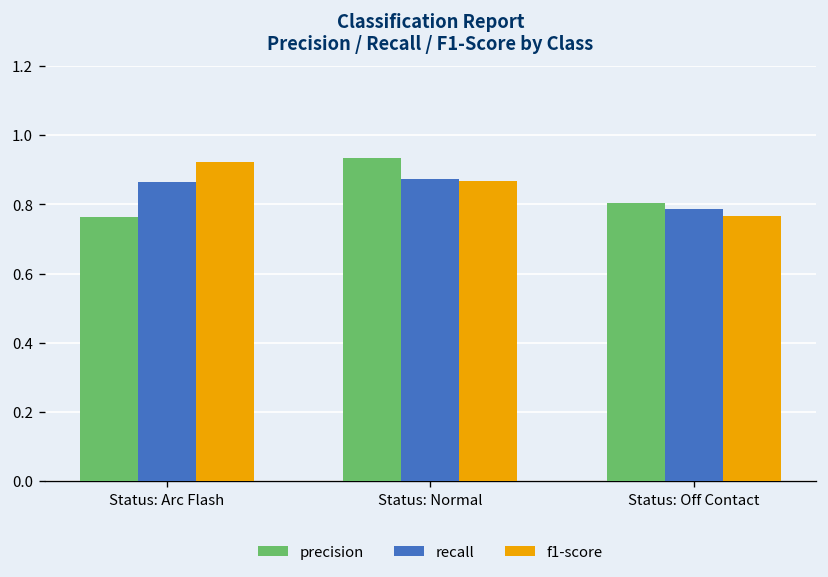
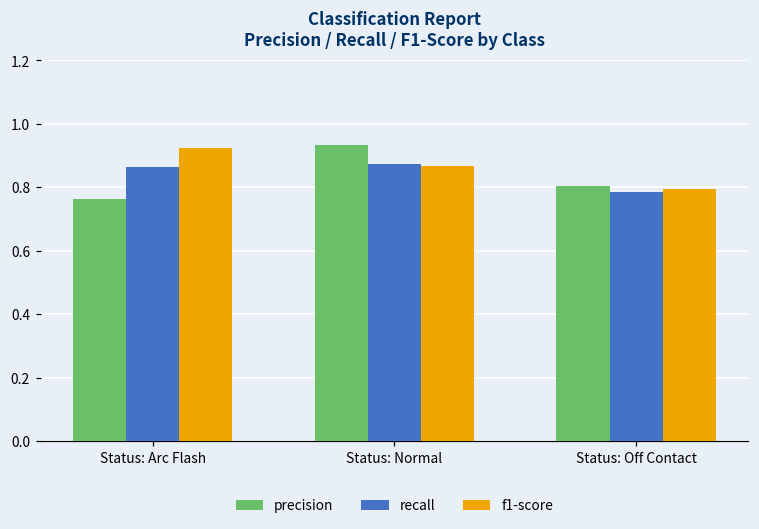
  {
    "precision": {
      "Status: Arc Flash": 0.76,
      "Status: Normal": 0.93,
      "Status: Off Contact": 0.80
    },
    "recall": {
      "Status: Arc Flash": 0.86,
      "Status: Normal": 0.87,
      "Status: Off Contact": 0.78
    },
    "f1-score": {
      "Status: Arc Flash": 0.92,
      "Status: Normal": 0.87,
-     "Status: Off Contact": 0.77
+     "Status: Off Contact": 0.79
    }
  }
